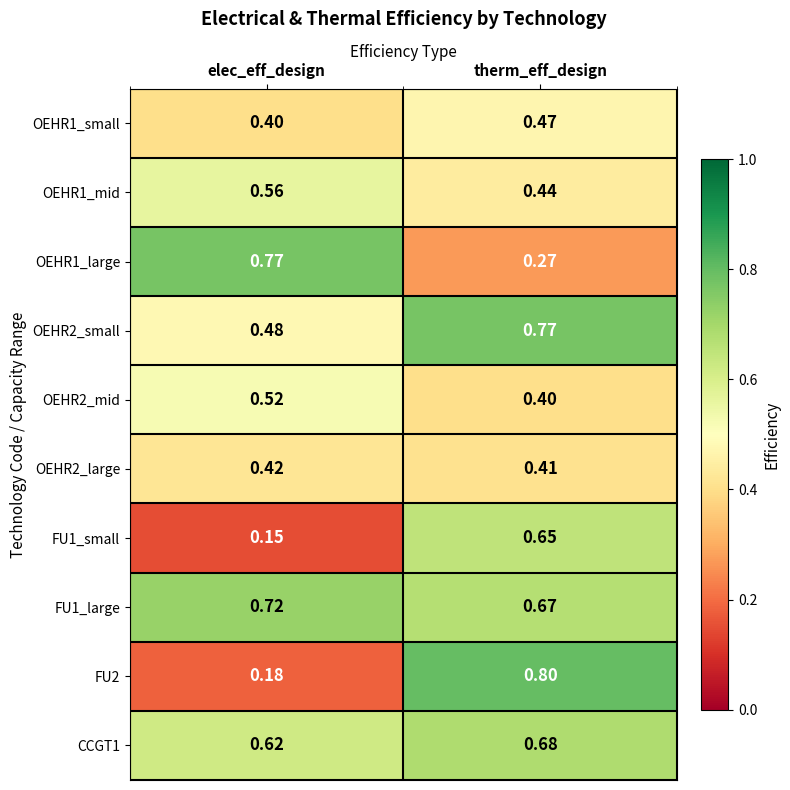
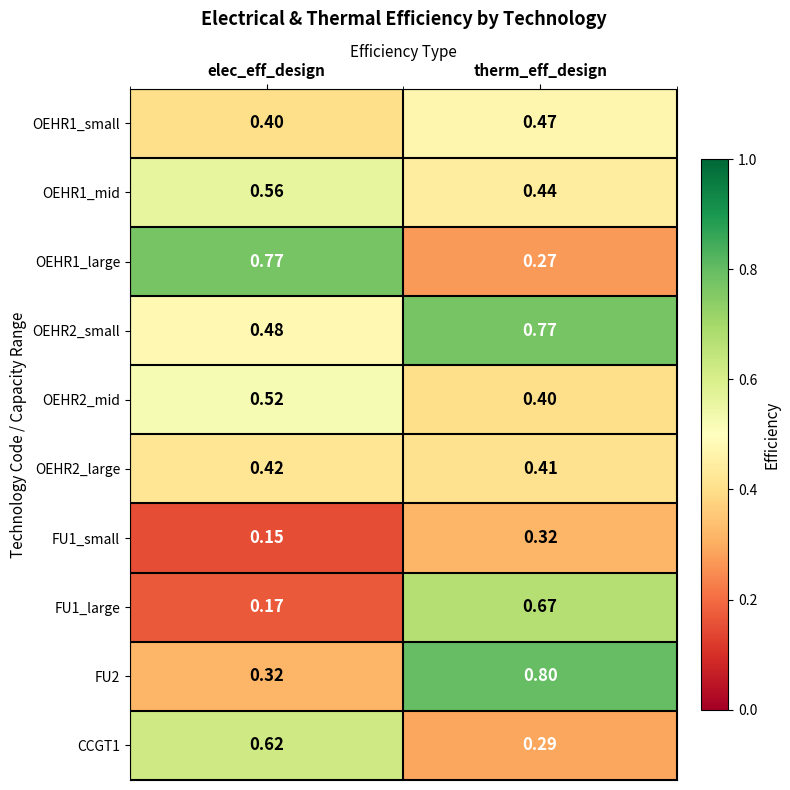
  {
    "OEHR1_small": {
      "elec_eff_design": 0.40,
      "therm_eff_design": 0.47
    },
    "OEHR1_mid": {
      "elec_eff_design": 0.56,
      "therm_eff_design": 0.44
    },
    "OEHR1_large": {
      "elec_eff_design": 0.77,
      "therm_eff_design": 0.27
    },
    "OEHR2_small": {
      "elec_eff_design": 0.48,
      "therm_eff_design": 0.77
    },
    "OEHR2_mid": {
      "elec_eff_design": 0.52,
      "therm_eff_design": 0.40
    },
    "OEHR2_large": {
      "elec_eff_design": 0.42,
      "therm_eff_design": 0.41
    },
    "FU1_small": {
      "elec_eff_design": 0.15,
-     "therm_eff_design": 0.65
+     "therm_eff_design": 0.32
    },
    "FU1_large": {
-     "elec_eff_design": 0.72,
+     "elec_eff_design": 0.17,
      "therm_eff_design": 0.67
    },
    "FU2": {
-     "elec_eff_design": 0.18,
+     "elec_eff_design": 0.32,
      "therm_eff_design": 0.80
    },
    "CCGT1": {
      "elec_eff_design": 0.62,
-     "therm_eff_design": 0.68
+     "therm_eff_design": 0.29
    }
  }
